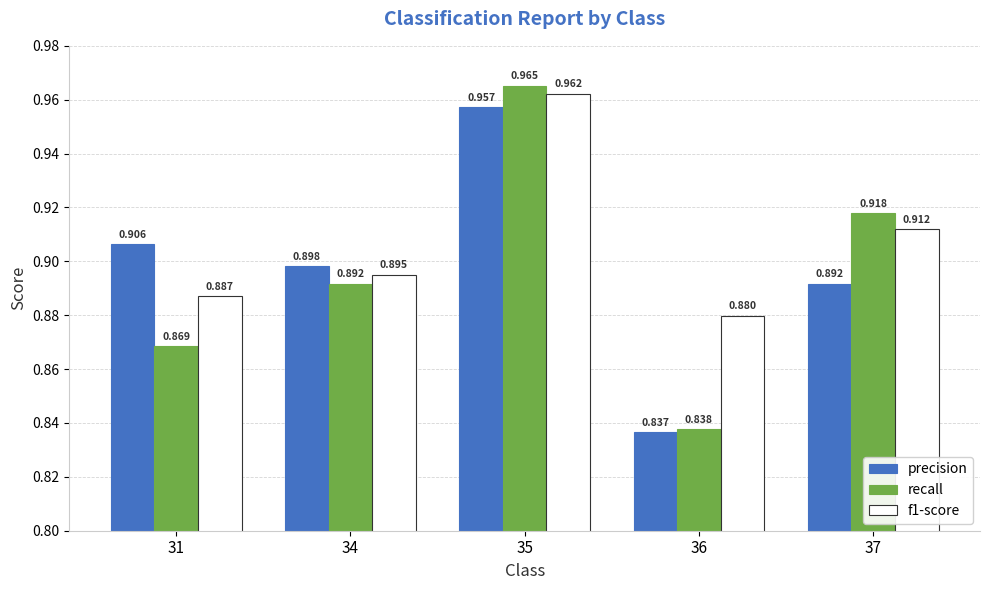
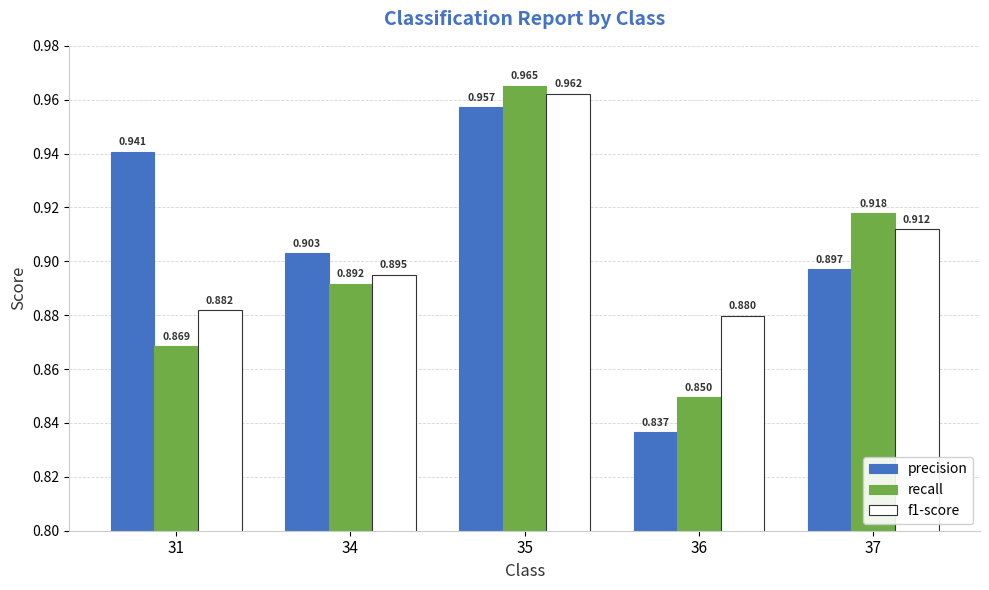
  {
    "precision": {
-     "31": 0.906,
-     "34": 0.898,
+     "31": 0.941,
+     "34": 0.903,
      "35": 0.957,
      "36": 0.837,
-     "37": 0.892
+     "37": 0.897
    },
    "recall": {
      "31": 0.869,
      "34": 0.892,
      "35": 0.965,
-     "36": 0.838,
+     "36": 0.850,
      "37": 0.918
    },
    "f1-score": {
-     "31": 0.887,
+     "31": 0.882,
      "34": 0.895,
      "35": 0.962,
      "36": 0.880,
      "37": 0.912
    }
  }
